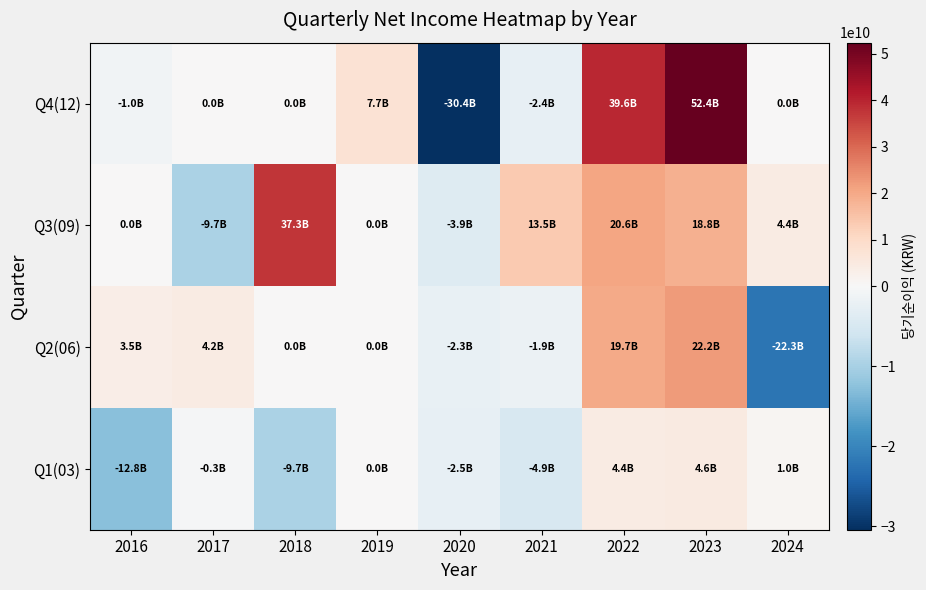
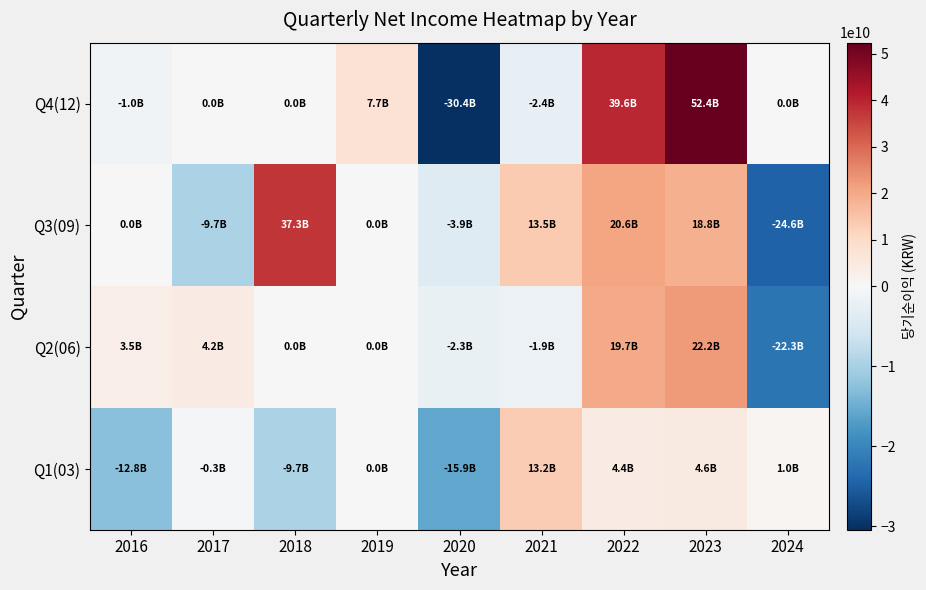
  {
    "Q4(12)": {
      "2016": "-1.0B",
      "2017": "0.0B",
      "2018": "0.0B",
      "2019": "7.7B",
      "2020": "-30.4B",
      "2021": "-2.4B",
      "2022": "39.6B",
      "2023": "52.4B",
      "2024": "0.0B"
    },
    "Q3(09)": {
      "2016": "0.0B",
      "2017": "-9.7B",
      "2018": "37.3B",
      "2019": "0.0B",
      "2020": "-3.9B",
      "2021": "13.5B",
      "2022": "20.6B",
      "2023": "18.8B",
-     "2024": "4.4B"
+     "2024": "-24.6B"
    },
    "Q2(06)": {
      "2016": "3.5B",
      "2017": "4.2B",
      "2018": "0.0B",
      "2019": "0.0B",
      "2020": "-2.3B",
      "2021": "-1.9B",
      "2022": "19.7B",
      "2023": "22.2B",
      "2024": "-22.3B"
    },
    "Q1(03)": {
      "2016": "-12.8B",
      "2017": "-0.3B",
      "2018": "-9.7B",
      "2019": "0.0B",
-     "2020": "-2.5B",
-     "2021": "-4.9B",
+     "2020": "-15.9B",
+     "2021": "13.2B",
      "2022": "4.4B",
      "2023": "4.6B",
      "2024": "1.0B"
    }
  }
